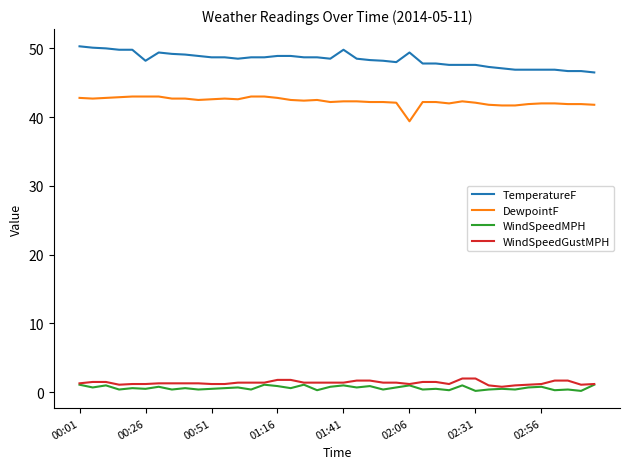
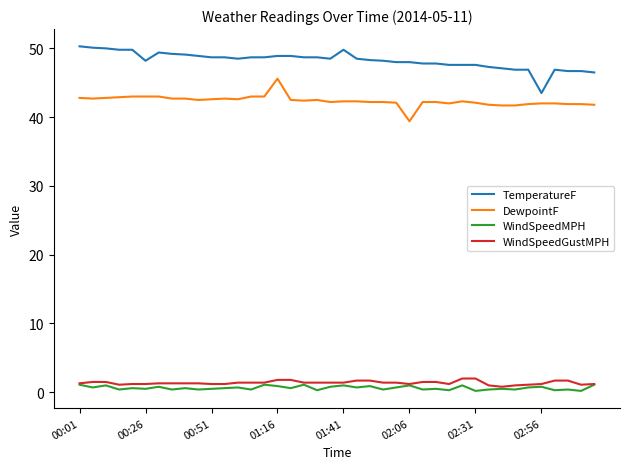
  {
    "TemperatureF": {
      "00:01": 50,
      "00:26": 48,
      "00:51": 49,
      "01:16": 49,
      "01:41": 50,
-     "02:06": 49,
+     "02:06": 48,
      "02:31": 48,
-     "02:56": 47
+     "02:56": 44
    },
    "DewpointF": {
      "00:01": 43,
      "00:26": 43,
      "00:51": 43,
-     "01:16": 43,
+     "01:16": 46,
      "01:41": 42,
      "02:06": 39,
      "02:31": 42,
      "02:56": 42
    },
    "WindSpeedMPH": {
      "00:26": 1,
      "00:51": 1,
      "01:16": 1,
      "01:41": 1,
      "02:31": 0,
      "02:56": 1
    },
    "WindSpeedGustMPH": {
      "00:26": 1,
      "00:51": 1,
      "01:16": 2,
      "01:41": 1,
      "02:31": 2,
      "02:56": 1
    }
  }
